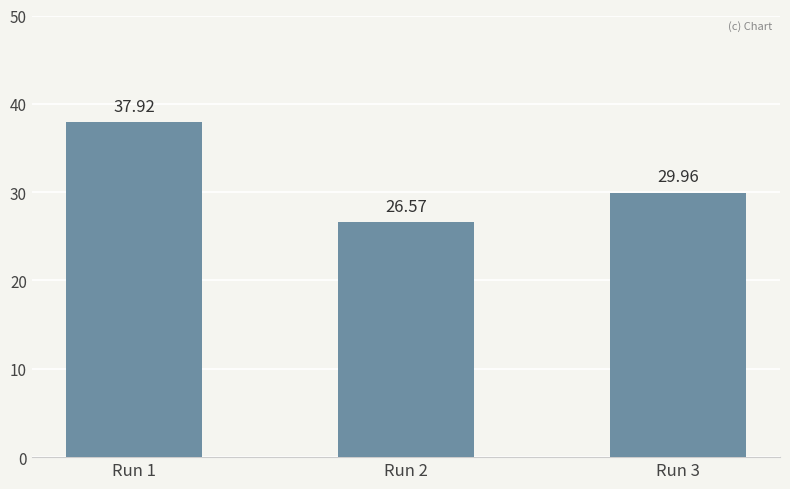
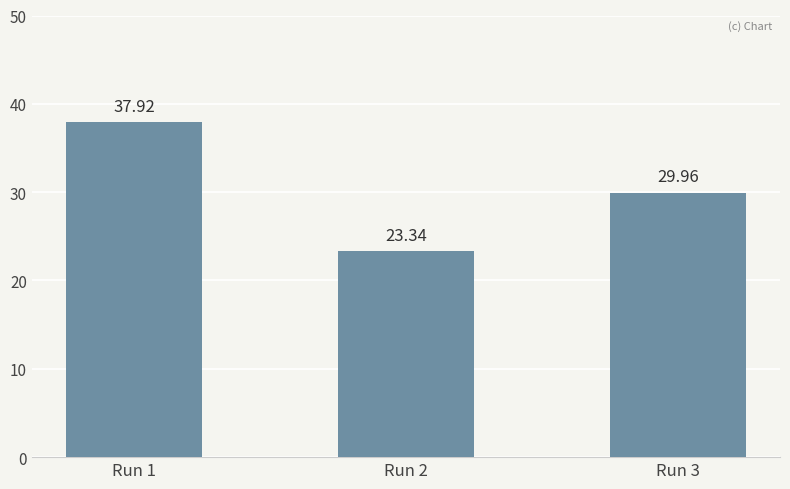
  {
    "Run 1": 37.92,
-   "Run 2": 26.57,
+   "Run 2": 23.34,
    "Run 3": 29.96
  }
